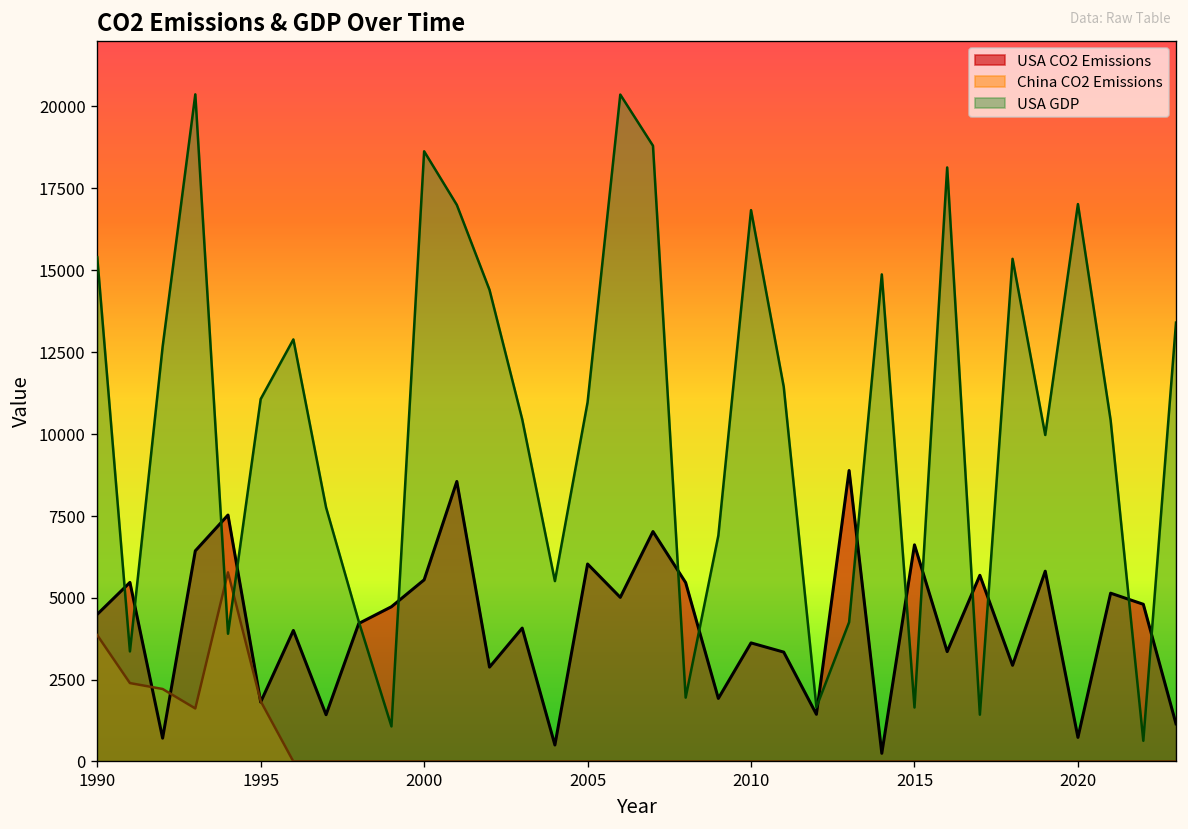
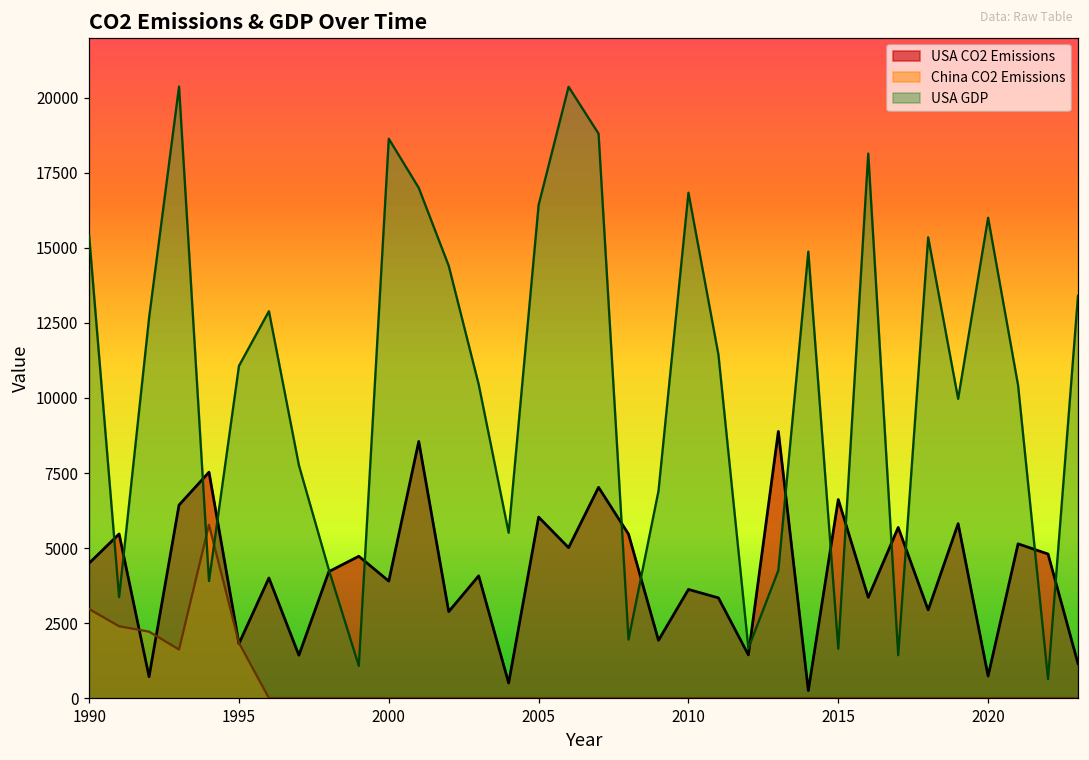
  {
    "USA CO2 Emissions": {
      "1990": 4500,
-     "2000": 5500,
+     "2000": 3900,
      "2005": 6000,
      "2010": 3600,
      "2015": 6600,
      "2020": 700
    },
    "China CO2 Emissions": {
-     "1990": 3900,
+     "1990": 3000,
      "2000": 0,
      "2005": 0,
      "2010": 0,
      "2015": 0,
      "2020": 0
    },
    "USA GDP": {
      "1990": 15400,
      "1995": 11100,
      "2000": 18600,
-     "2005": 11000,
+     "2005": 16400,
      "2010": 16800,
      "2015": 1600,
-     "2020": 17000
+     "2020": 16000
    }
  }
